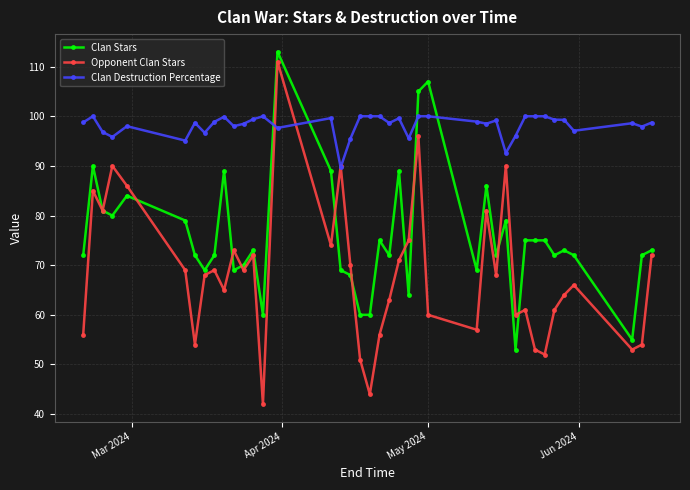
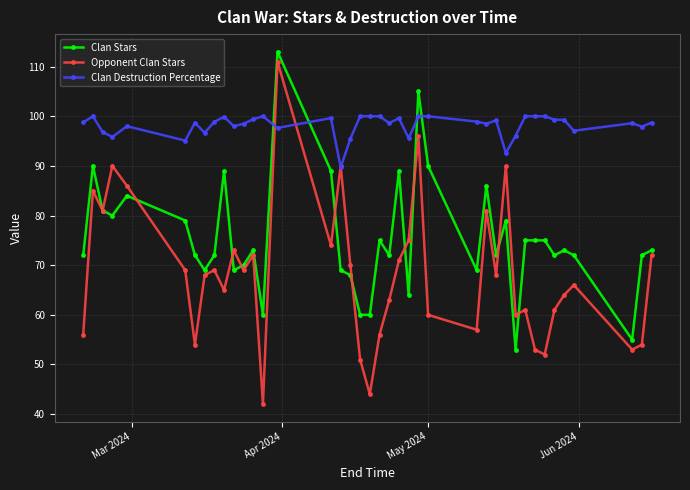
  {
    "Clan Stars": {
-     "May 2024": 107
+     "May 2024": 90
    },
    "Opponent Clan Stars": {
      "May 2024": 60
    },
    "Clan Destruction Percentage": {
      "May 2024": 100
    }
  }
